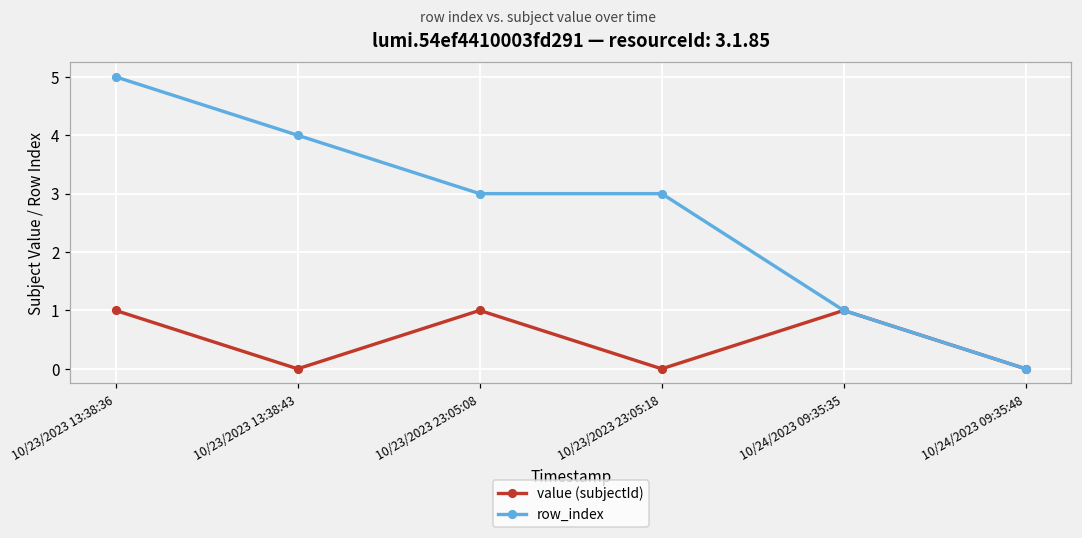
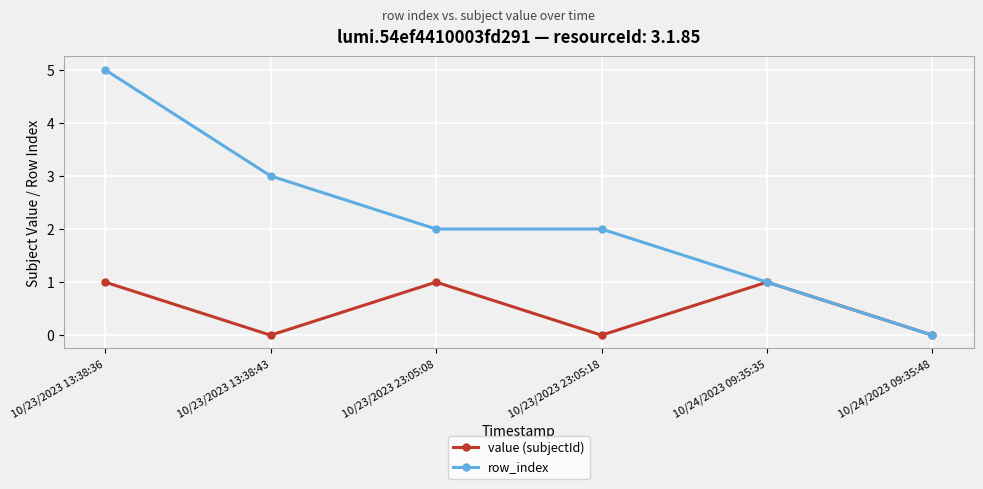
  {
    "value (subjectId)": {
      "10/23/2023 13:38:36": 1,
      "10/23/2023 13:38:43": 0,
      "10/23/2023 23:05:08": 1,
      "10/23/2023 23:05:18": 0
    },
    "row_index": {
      "10/23/2023 13:38:36": 5,
-     "10/23/2023 13:38:43": 4,
-     "10/23/2023 23:05:08": 3,
-     "10/23/2023 23:05:18": 3
+     "10/23/2023 13:38:43": 3,
+     "10/23/2023 23:05:08": 2,
+     "10/23/2023 23:05:18": 2
    }
  }
